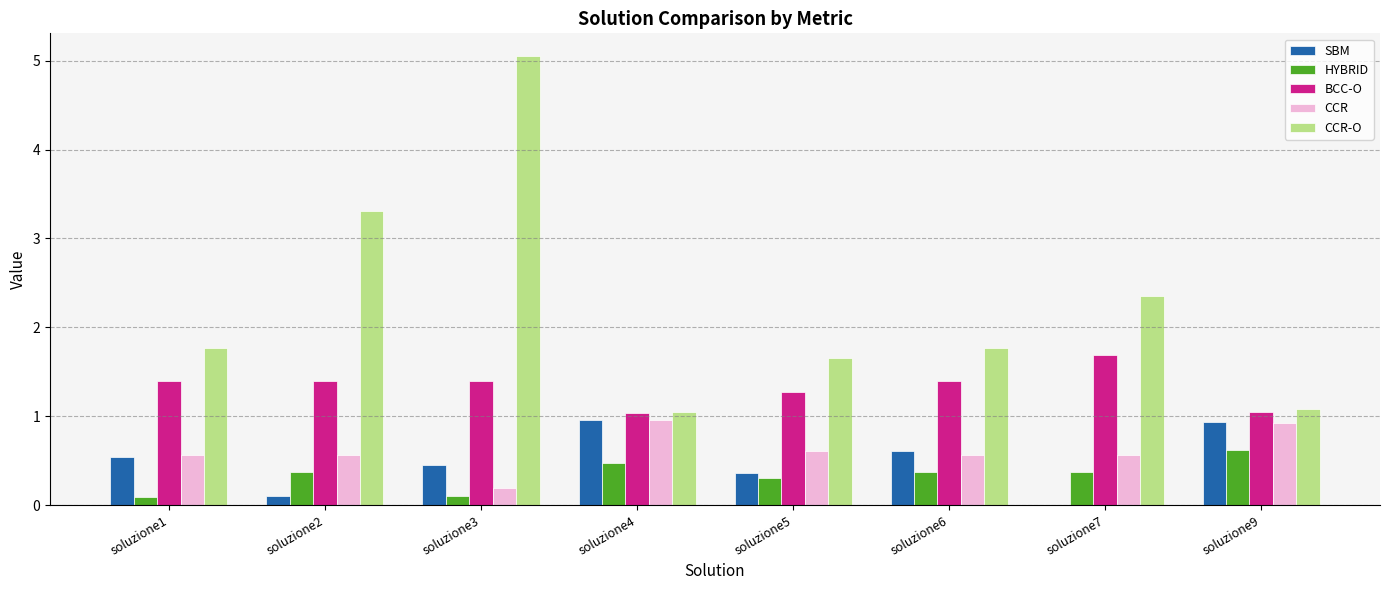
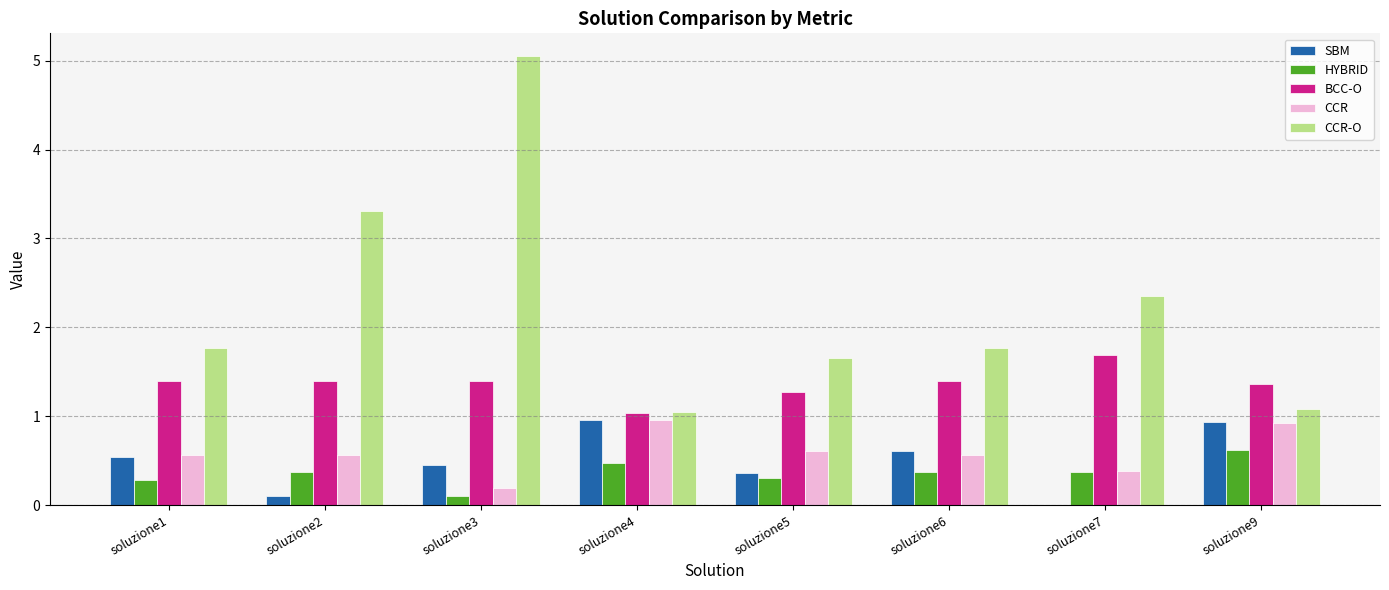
  {
    "SBM": {
      "soluzione1": 0.5,
      "soluzione2": 0.1,
      "soluzione3": 0.5,
      "soluzione4": 1.0,
      "soluzione5": 0.4,
      "soluzione6": 0.6,
      "soluzione9": 0.9
    },
    "HYBRID": {
-     "soluzione1": 0.1,
+     "soluzione1": 0.3,
      "soluzione2": 0.4,
      "soluzione3": 0.1,
      "soluzione4": 0.5,
      "soluzione5": 0.3,
      "soluzione6": 0.4,
      "soluzione7": 0.4,
      "soluzione9": 0.6
    },
    "BCC-O": {
      "soluzione1": 1.4,
      "soluzione2": 1.4,
      "soluzione3": 1.4,
      "soluzione4": 1.0,
      "soluzione5": 1.3,
      "soluzione6": 1.4,
      "soluzione7": 1.7,
-     "soluzione9": 1.0
+     "soluzione9": 1.4
    },
    "CCR": {
      "soluzione1": 0.6,
      "soluzione2": 0.6,
      "soluzione3": 0.2,
      "soluzione4": 1.0,
      "soluzione5": 0.6,
      "soluzione6": 0.6,
-     "soluzione7": 0.6,
+     "soluzione7": 0.4,
      "soluzione9": 0.9
    },
    "CCR-O": {
      "soluzione1": 1.8,
      "soluzione2": 3.3,
      "soluzione3": 5.1,
      "soluzione4": 1.0,
      "soluzione5": 1.7,
      "soluzione6": 1.8,
      "soluzione7": 2.4,
      "soluzione9": 1.1
    }
  }
